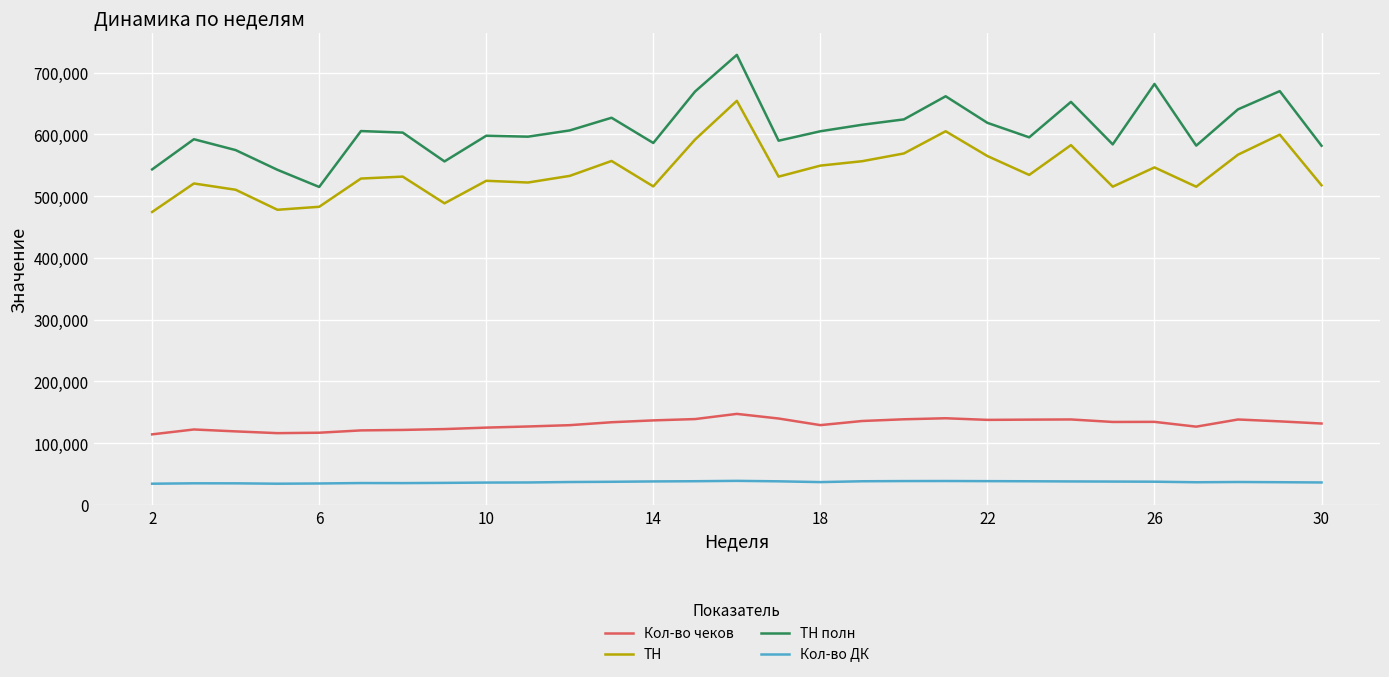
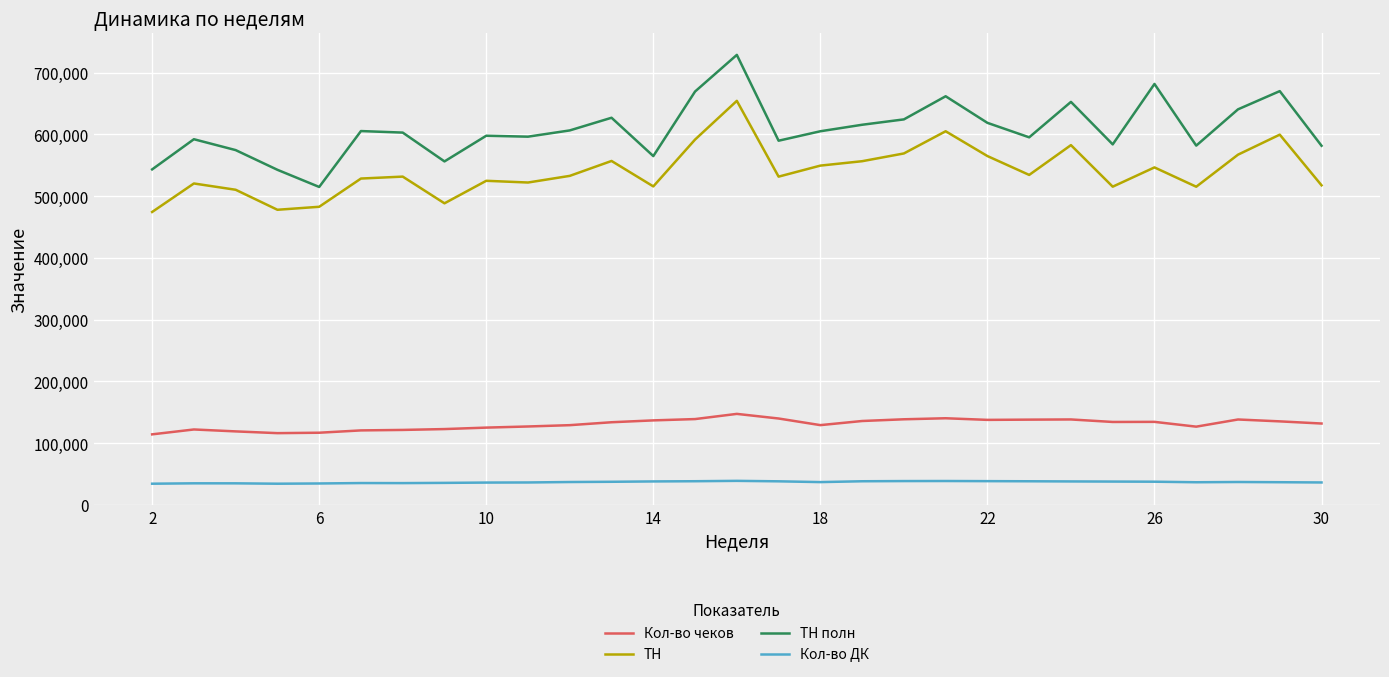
  {
    "Кол-во чеков": {
      "2": "110,000",
      "6": "120,000",
      "10": "130,000",
      "14": "140,000",
      "18": "130,000",
      "22": "140,000",
      "26": "130,000",
      "30": "130,000"
    },
    "ТН": {
      "2": "470,000",
      "6": "480,000",
      "10": "520,000",
      "14": "520,000",
      "18": "550,000",
      "22": "560,000",
      "26": "550,000",
      "30": "520,000"
    },
    "ТН полн": {
      "2": "540,000",
      "6": "510,000",
      "10": "600,000",
-     "14": "590,000",
+     "14": "560,000",
      "18": "600,000",
      "22": "620,000",
      "26": "680,000",
      "30": "580,000"
    },
    "Кол-во ДК": {
      "2": "30,000",
      "6": "30,000",
      "10": "40,000",
      "14": "40,000",
      "18": "40,000",
      "22": "40,000",
      "26": "40,000",
      "30": "40,000"
    }
  }
